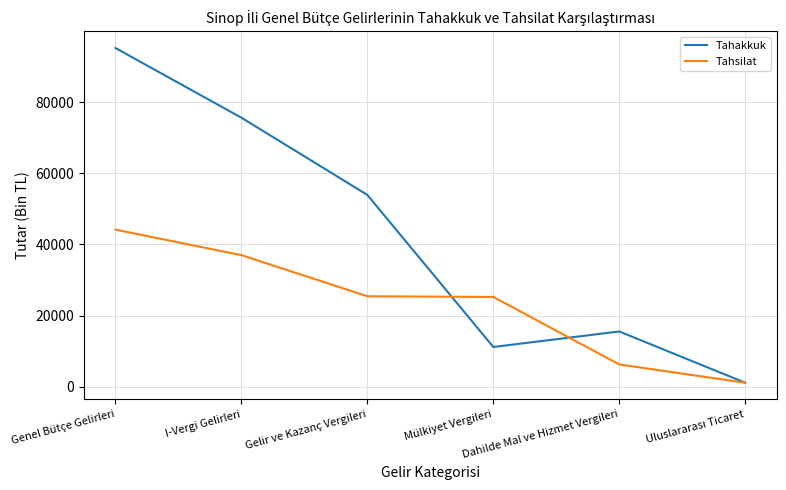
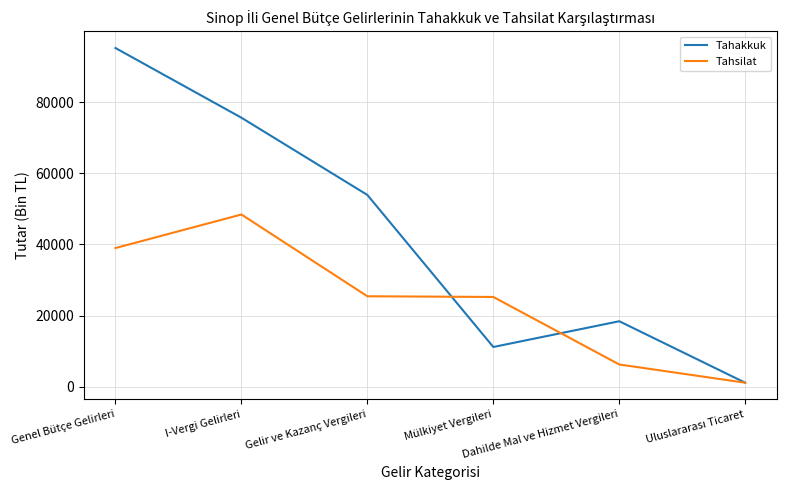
  {
    "Tahakkuk": {
      "Genel Bütçe Gelirleri": 95000,
      "I-Vergi Gelirleri": 76000,
      "Gelir ve Kazanç Vergileri": 54000,
      "Mülkiyet Vergileri": 11000,
-     "Dahilde Mal ve Hizmet Vergileri": 16000
+     "Dahilde Mal ve Hizmet Vergileri": 18000
    },
    "Tahsilat": {
-     "Genel Bütçe Gelirleri": 44000,
-     "I-Vergi Gelirleri": 37000,
+     "Genel Bütçe Gelirleri": 39000,
+     "I-Vergi Gelirleri": 48000,
      "Gelir ve Kazanç Vergileri": 25000,
      "Mülkiyet Vergileri": 25000,
      "Dahilde Mal ve Hizmet Vergileri": 6000
    }
  }
